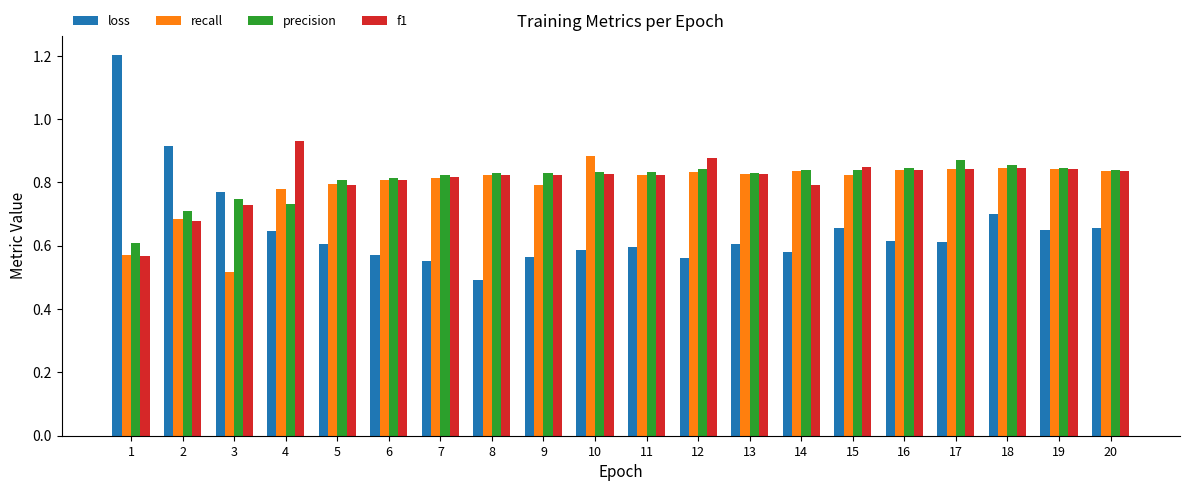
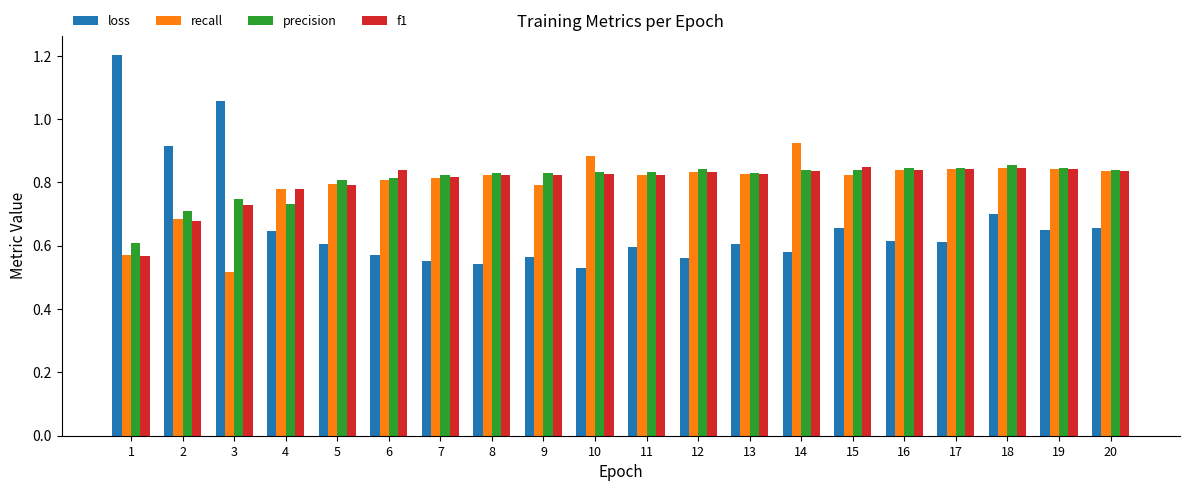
  {
    "loss": {
      "1": 1.20,
      "2": 0.91,
-     "3": 0.77,
+     "3": 1.06,
      "4": 0.65,
      "5": 0.61,
      "6": 0.57,
      "7": 0.55,
-     "8": 0.49,
+     "8": 0.54,
      "9": 0.57,
-     "10": 0.59,
+     "10": 0.53,
      "11": 0.60,
      "12": 0.56,
      "13": 0.61,
      "14": 0.58,
      "15": 0.66,
      "16": 0.62,
      "17": 0.61,
      "18": 0.70,
      "19": 0.65,
      "20": 0.66
    },
    "recall": {
      "1": 0.57,
      "2": 0.68,
      "3": 0.52,
      "4": 0.78,
      "5": 0.80,
      "6": 0.81,
      "7": 0.81,
      "8": 0.82,
      "9": 0.79,
      "10": 0.88,
      "11": 0.82,
      "12": 0.83,
      "13": 0.83,
-     "14": 0.84,
+     "14": 0.92,
      "15": 0.82,
      "16": 0.84,
      "17": 0.84,
      "18": 0.84,
      "19": 0.84,
      "20": 0.84
    },
    "precision": {
      "1": 0.61,
      "2": 0.71,
      "3": 0.75,
      "4": 0.73,
      "5": 0.81,
      "6": 0.81,
      "7": 0.82,
      "8": 0.83,
      "9": 0.83,
      "10": 0.83,
      "11": 0.83,
      "12": 0.84,
      "13": 0.83,
      "14": 0.84,
      "15": 0.84,
      "16": 0.85,
-     "17": 0.87,
+     "17": 0.85,
      "18": 0.85,
      "19": 0.84,
      "20": 0.84
    },
    "f1": {
      "1": 0.57,
      "2": 0.68,
      "3": 0.73,
-     "4": 0.93,
+     "4": 0.78,
      "5": 0.79,
-     "6": 0.81,
+     "6": 0.84,
      "7": 0.82,
      "8": 0.82,
      "9": 0.82,
      "10": 0.83,
      "11": 0.82,
-     "12": 0.88,
+     "12": 0.83,
      "13": 0.83,
-     "14": 0.79,
+     "14": 0.84,
      "15": 0.85,
      "16": 0.84,
      "17": 0.84,
      "18": 0.85,
      "19": 0.84,
      "20": 0.83
    }
  }
